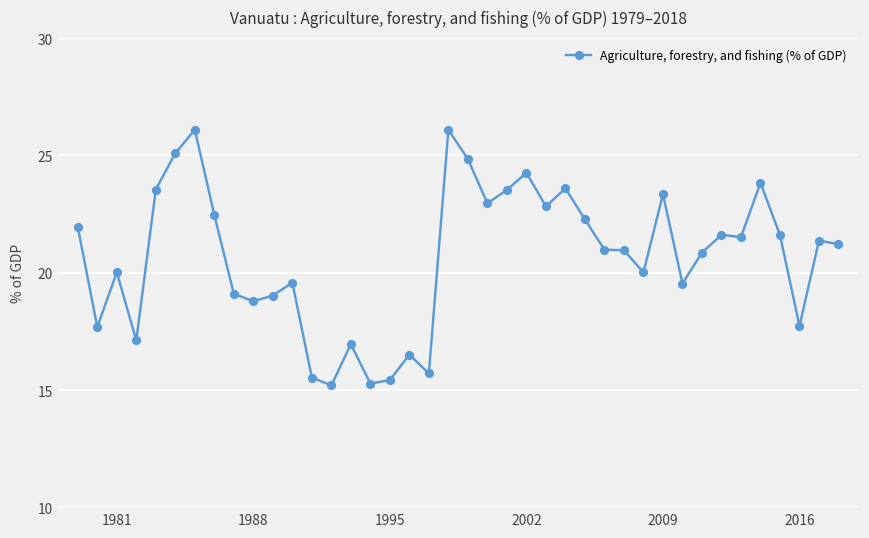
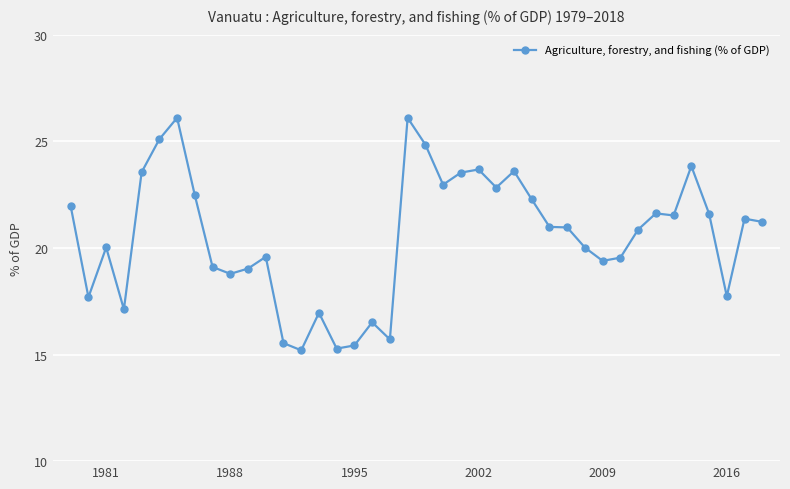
  {
    "1981": 20.0,
    "1988": 18.8,
    "1995": 15.4,
-   "2002": 24.3,
-   "2009": 23.4,
+   "2002": 23.7,
+   "2009": 19.4,
    "2016": 17.7
  }
